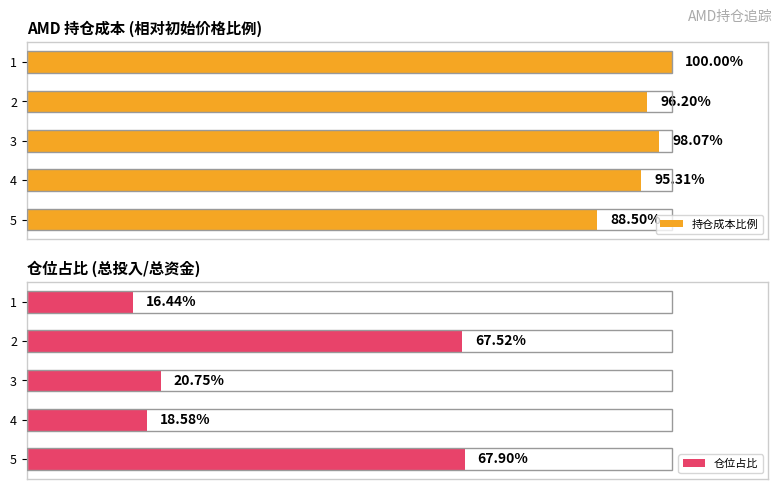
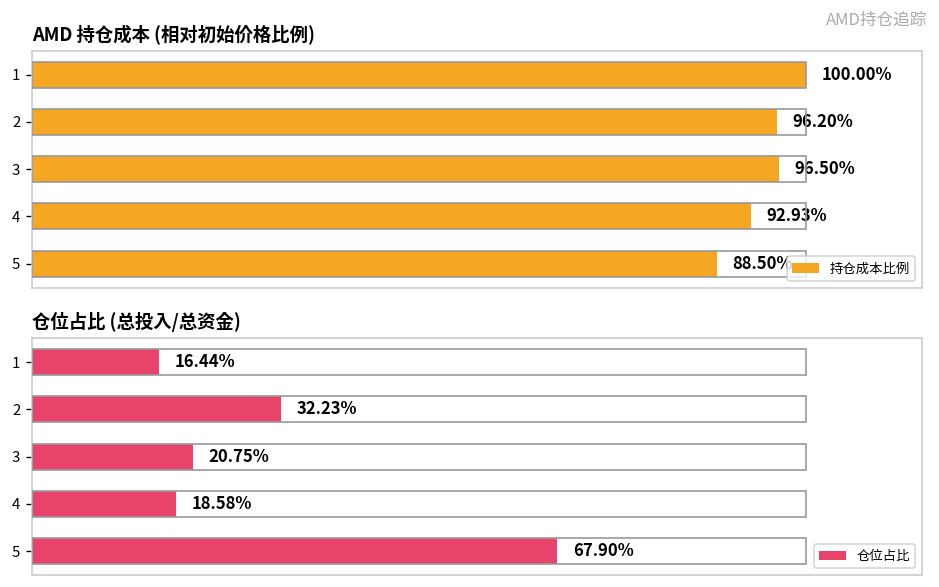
  {
    "AMD 持仓成本 (相对初始价格比例)": {
      "1": "100.00%",
      "2": "96.20%",
-     "3": "98.07%",
-     "4": "95.31%"
+     "3": "96.50%",
+     "4": "92.93%"
    },
    "仓位占比 (总投入/总资金)": {
      "1": "16.44%",
-     "2": "67.52%",
+     "2": "32.23%",
      "3": "20.75%",
      "4": "18.58%",
      "5": "67.90%"
    }
  }
